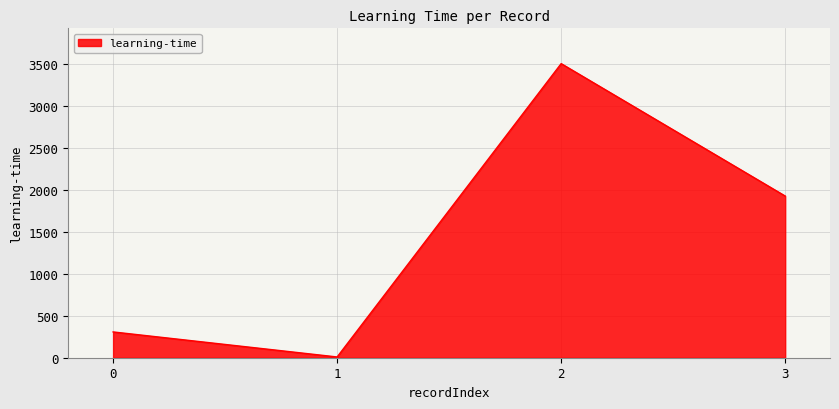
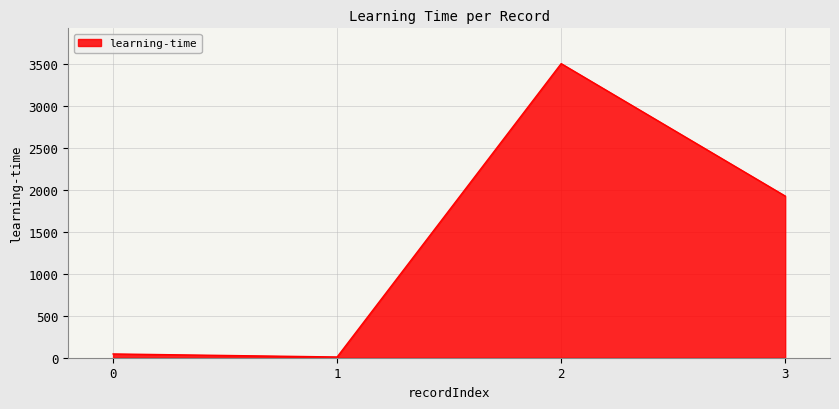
  {
-   "0": 300,
+   "0": 0,
    "1": 0,
    "2": 3500,
    "3": 1900
  }
